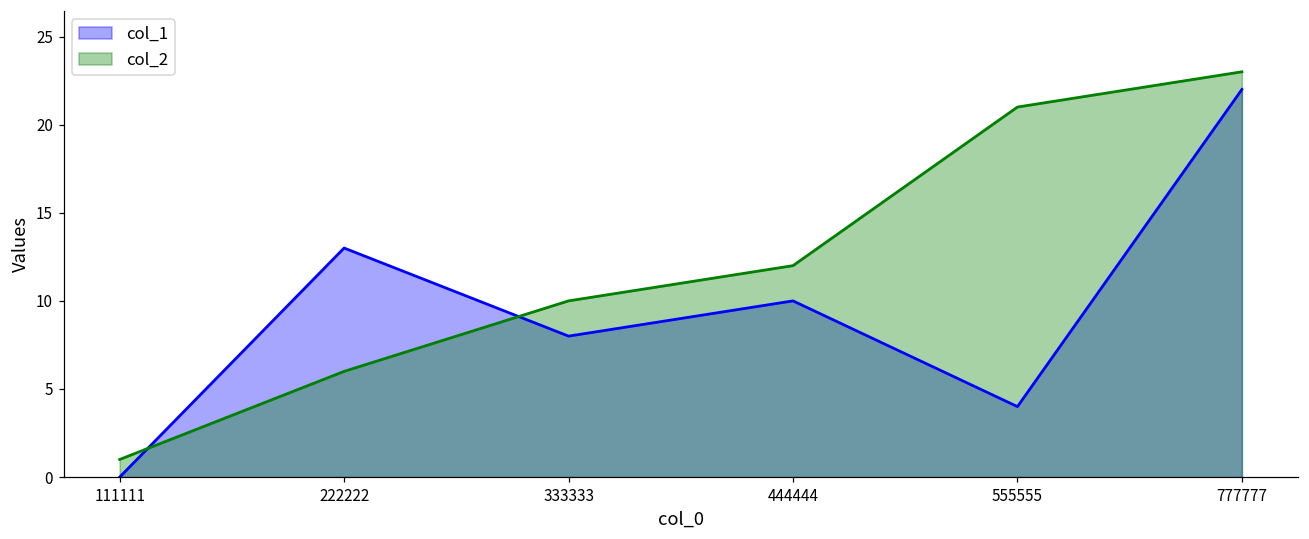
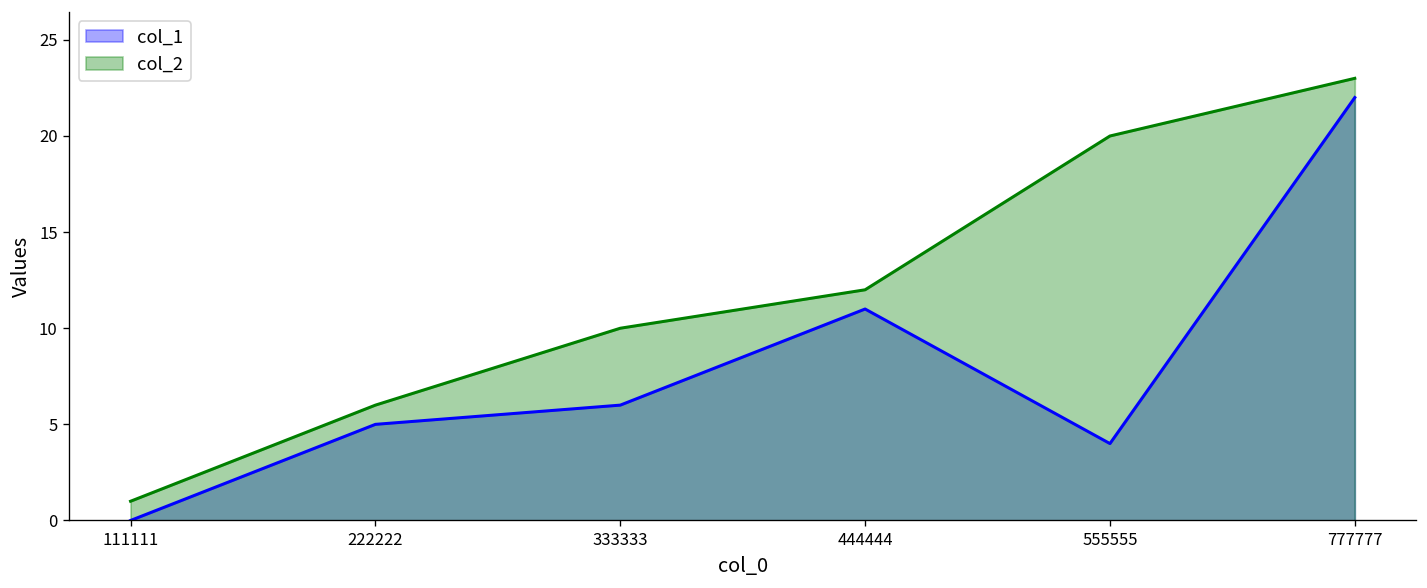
  {
    "col_1": {
      "111111": 0,
-     "222222": 13,
-     "333333": 8,
-     "444444": 10,
+     "222222": 5,
+     "333333": 6,
+     "444444": 11,
      "555555": 4,
      "777777": 22
    },
    "col_2": {
      "111111": 1,
      "222222": 6,
      "333333": 10,
      "444444": 12,
-     "555555": 21,
+     "555555": 20,
      "777777": 23
    }
  }
